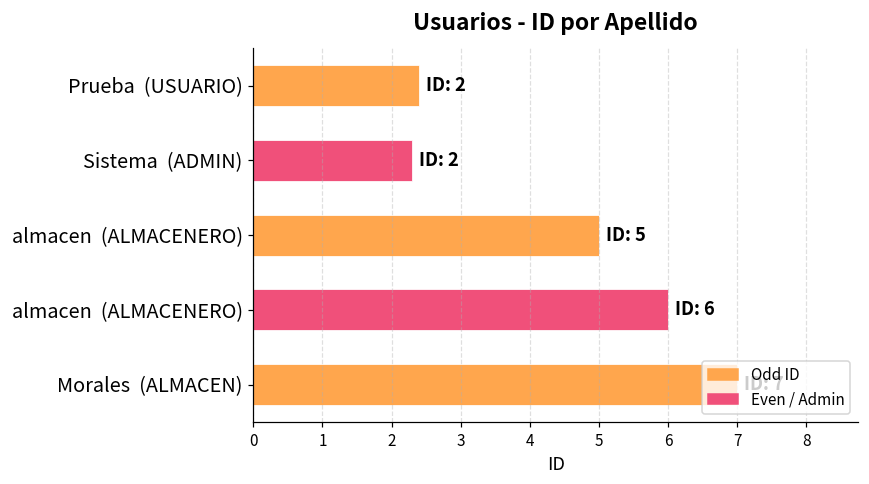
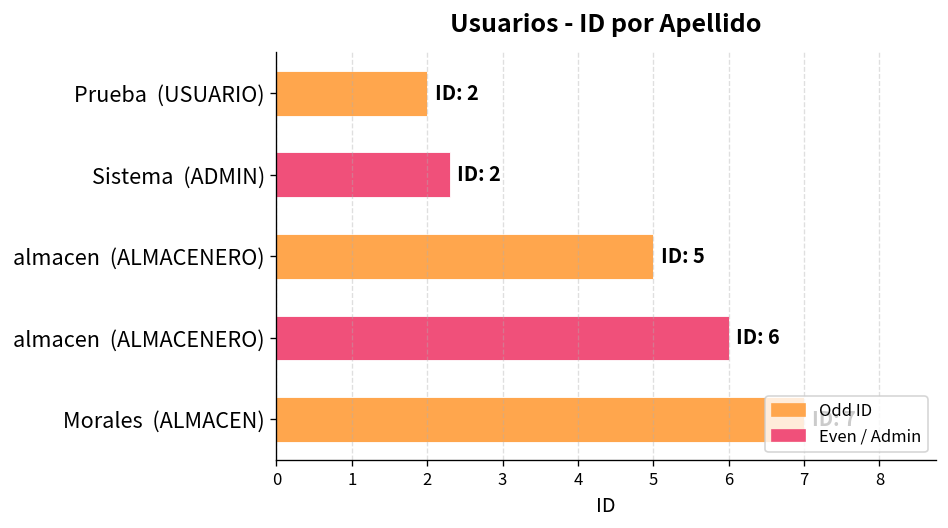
  {
-   "Prueba (USUARIO)": 2.4
+   "Prueba (USUARIO)": 2.0
  }
